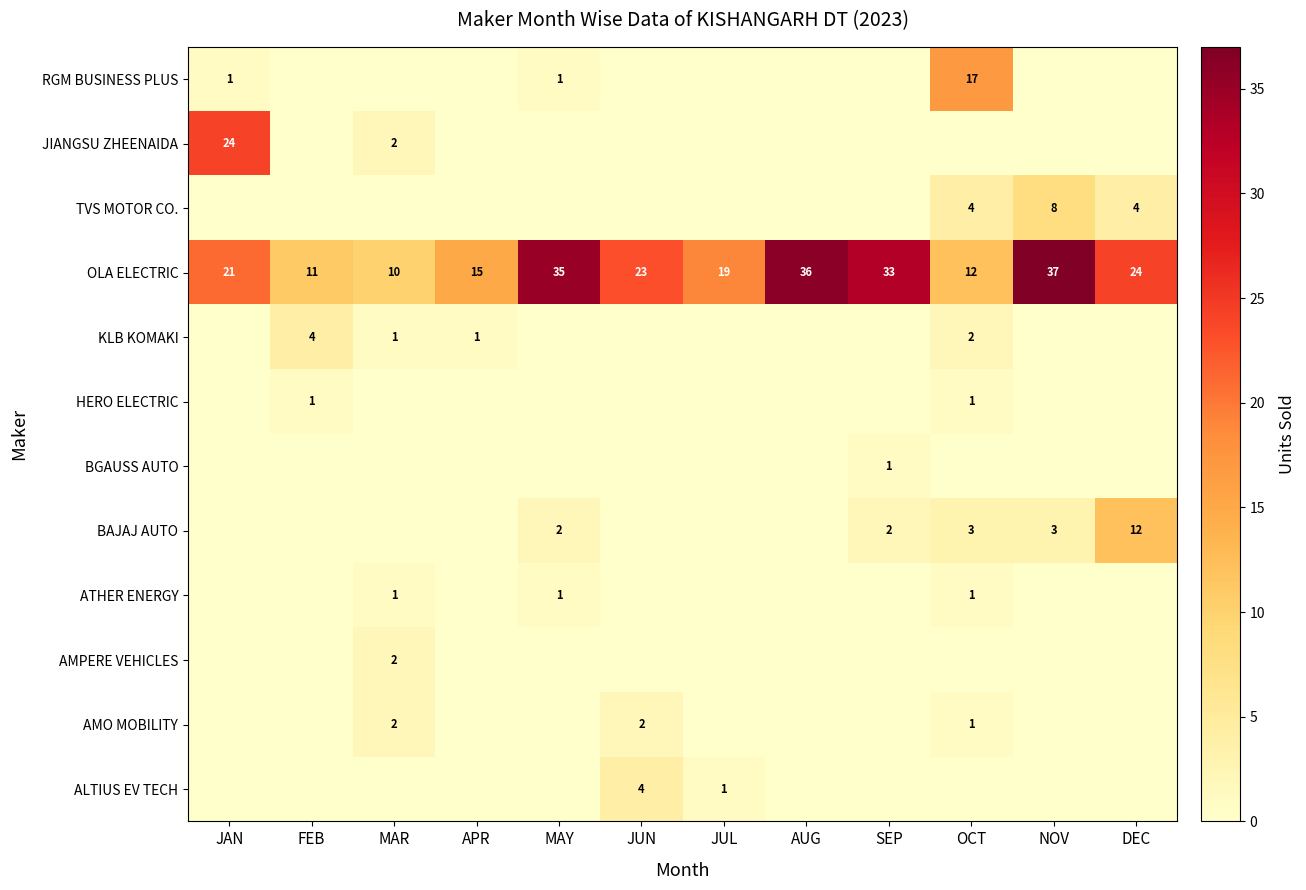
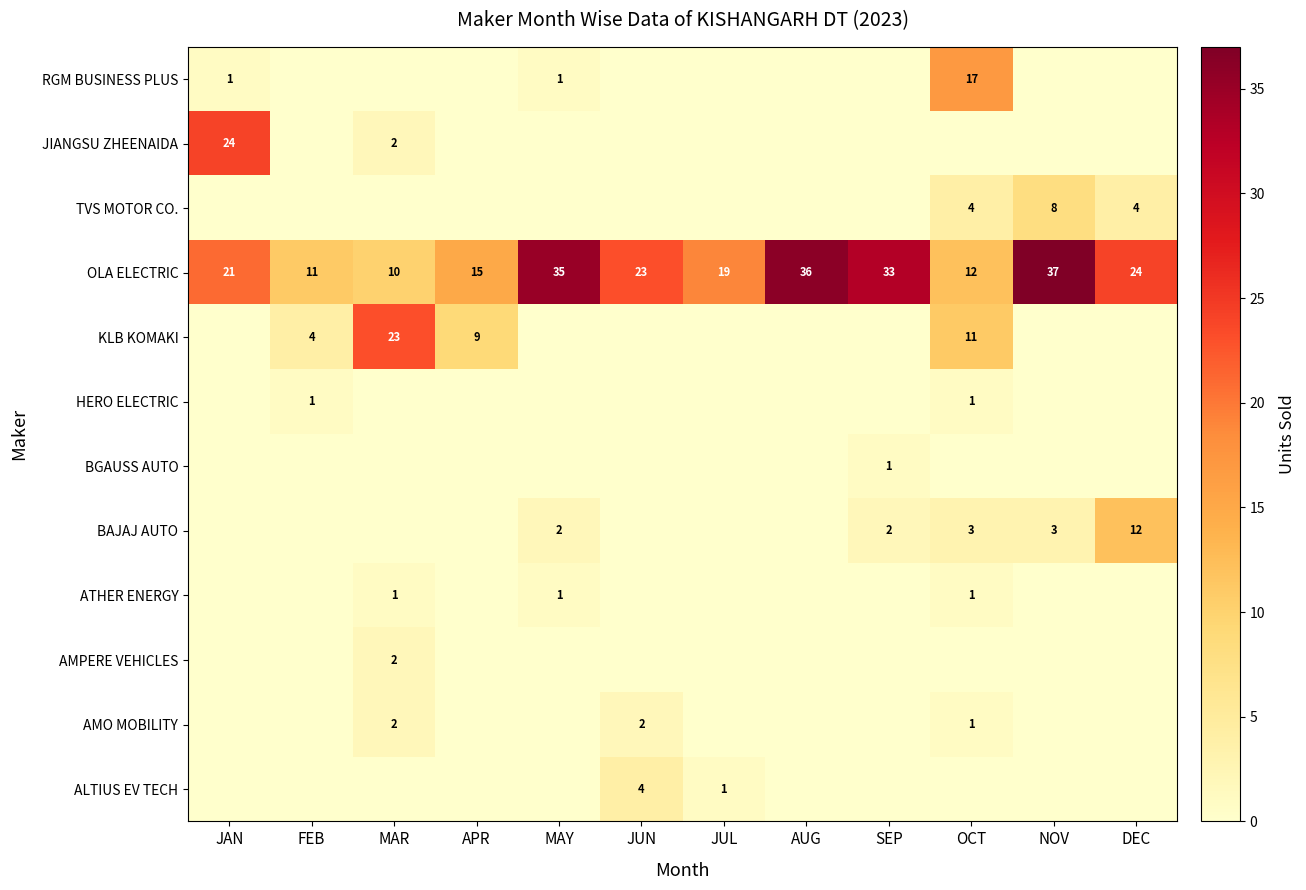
  {
    "RGM BUSINESS PLUS": {
      "JAN": 1,
      "MAY": 1,
      "OCT": 17
    },
    "JIANGSU ZHEENAIDA": {
      "JAN": 24,
      "MAR": 2
    },
    "TVS MOTOR CO.": {
      "OCT": 4,
      "NOV": 8,
      "DEC": 4
    },
    "OLA ELECTRIC": {
      "JAN": 21,
      "FEB": 11,
      "MAR": 10,
      "APR": 15,
      "MAY": 35,
      "JUN": 23,
      "JUL": 19,
      "AUG": 36,
      "SEP": 33,
      "OCT": 12,
      "NOV": 37,
      "DEC": 24
    },
    "KLB KOMAKI": {
      "FEB": 4,
-     "MAR": 1,
-     "APR": 1,
-     "OCT": 2
+     "MAR": 23,
+     "APR": 9,
+     "OCT": 11
    },
    "HERO ELECTRIC": {
      "FEB": 1,
      "OCT": 1
    },
    "BGAUSS AUTO": {
      "SEP": 1
    },
    "BAJAJ AUTO": {
      "MAY": 2,
      "SEP": 2,
      "OCT": 3,
      "NOV": 3,
      "DEC": 12
    },
    "ATHER ENERGY": {
      "MAR": 1,
      "MAY": 1,
      "OCT": 1
    },
    "AMPERE VEHICLES": {
      "MAR": 2
    },
    "AMO MOBILITY": {
      "MAR": 2,
      "JUN": 2,
      "OCT": 1
    },
    "ALTIUS EV TECH": {
      "JUN": 4,
      "JUL": 1
    }
  }
